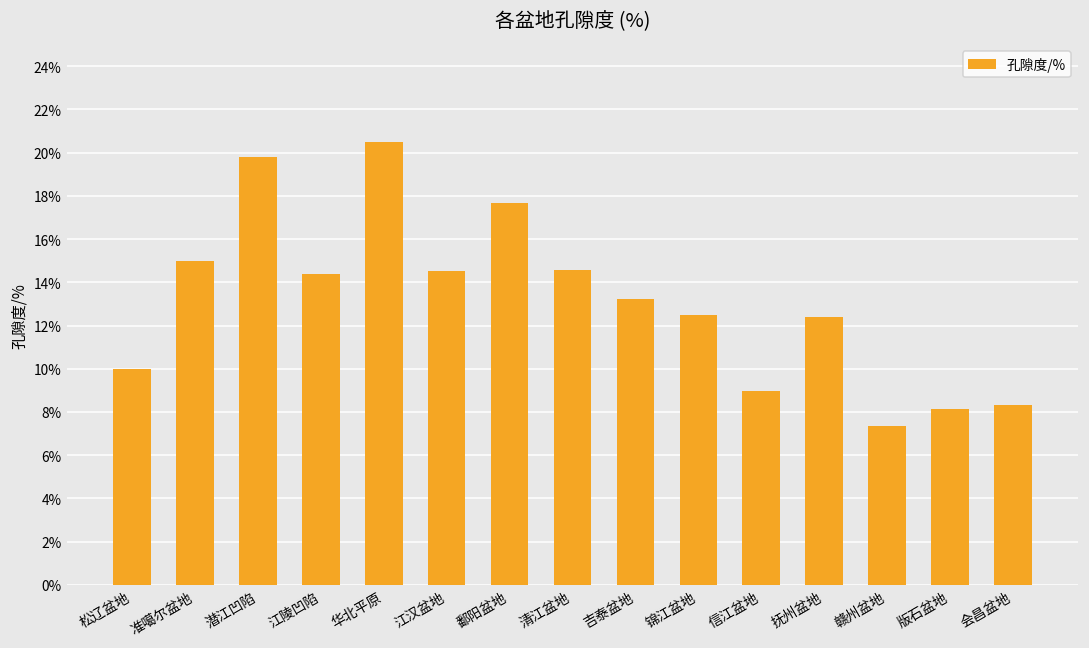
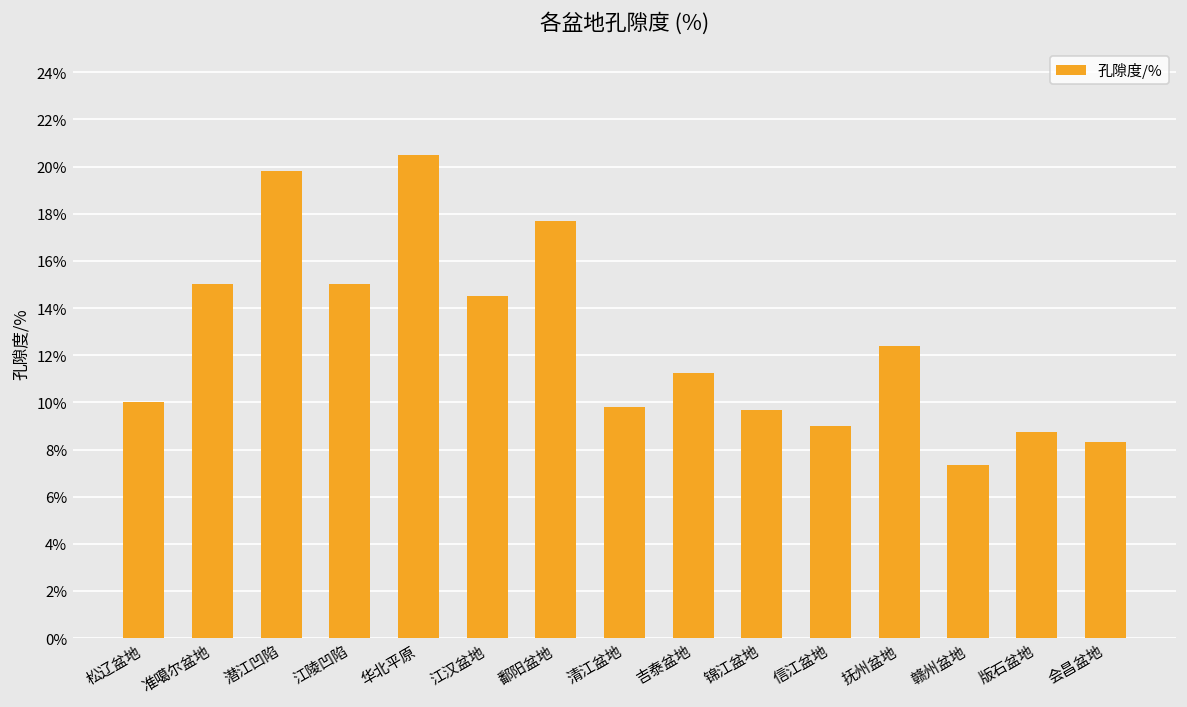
  {
    "松辽盆地": "10.0%",
    "准噶尔盆地": "15.0%",
    "潜江凹陷": "19.8%",
-   "江陵凹陷": "14.4%",
+   "江陵凹陷": "15.0%",
    "华北平原": "20.5%",
    "江汉盆地": "14.5%",
    "鄱阳盆地": "17.7%",
-   "清江盆地": "14.6%",
-   "吉泰盆地": "13.2%",
-   "锦江盆地": "12.5%",
+   "清江盆地": "9.8%",
+   "吉泰盆地": "11.2%",
+   "锦江盆地": "9.7%",
    "信江盆地": "9.0%",
    "抚州盆地": "12.4%",
    "赣州盆地": "7.4%",
-   "版石盆地": "8.1%",
+   "版石盆地": "8.7%",
    "会昌盆地": "8.3%"
  }
